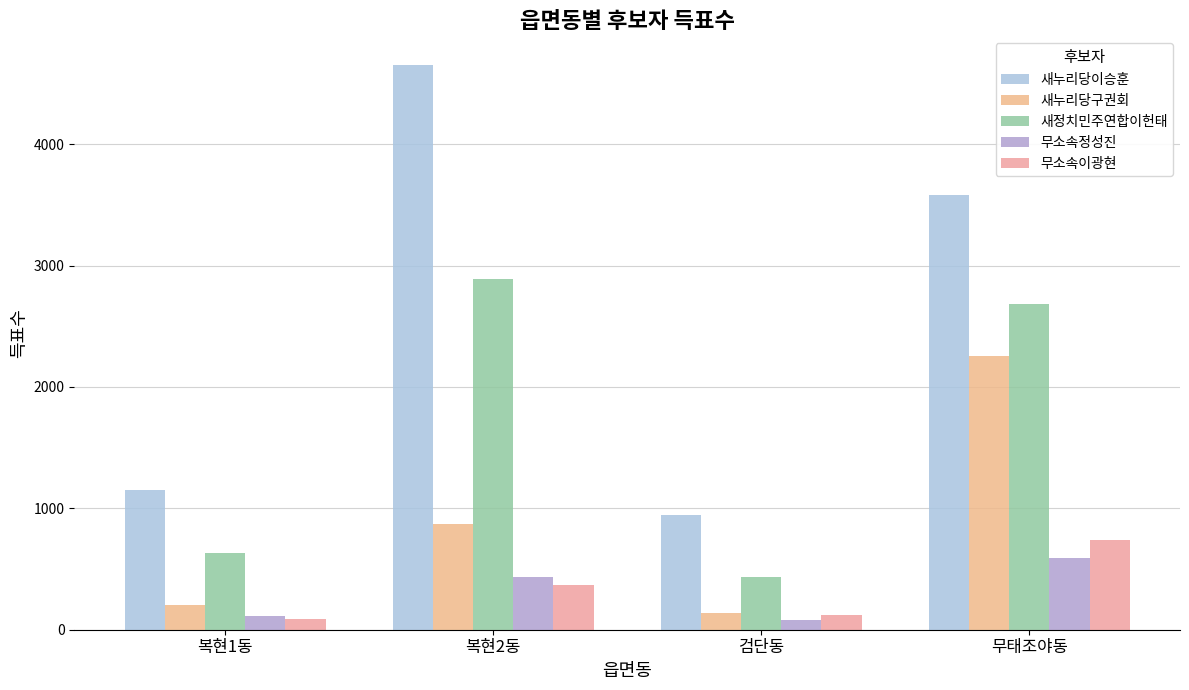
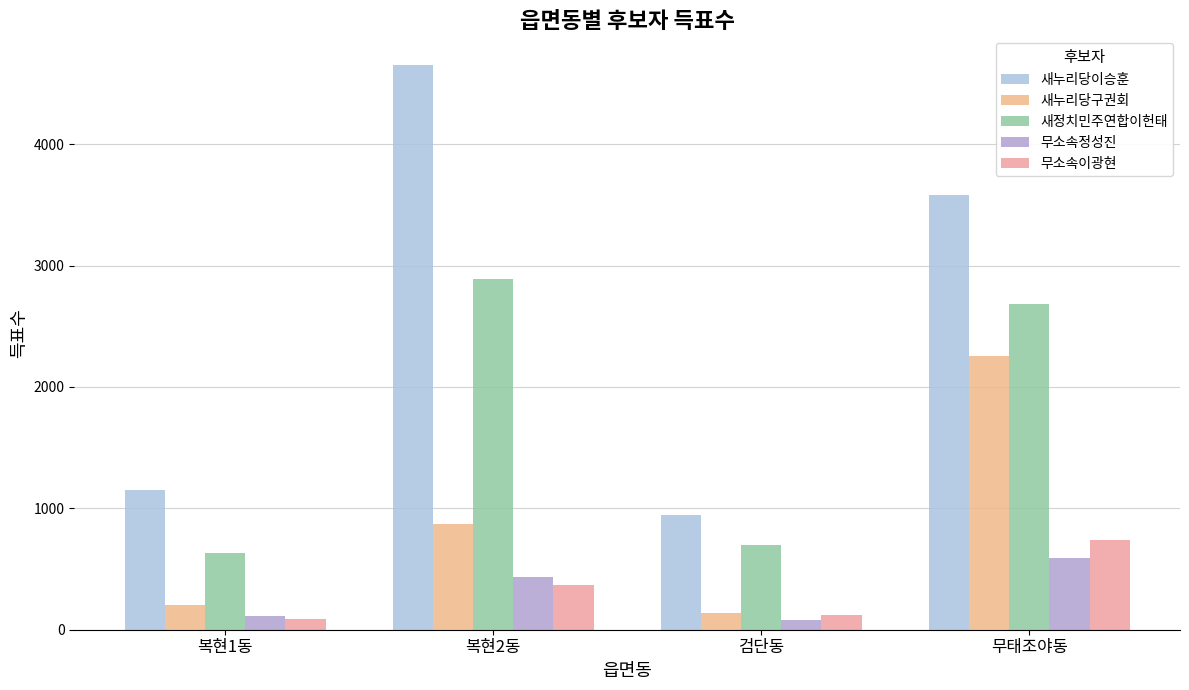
  {
    "새정치민주연합이헌태": {
      "복현1동": 630,
      "복현2동": 2890,
-     "검단동": 430,
+     "검단동": 700,
      "무태조야동": 2680
    }
  }
